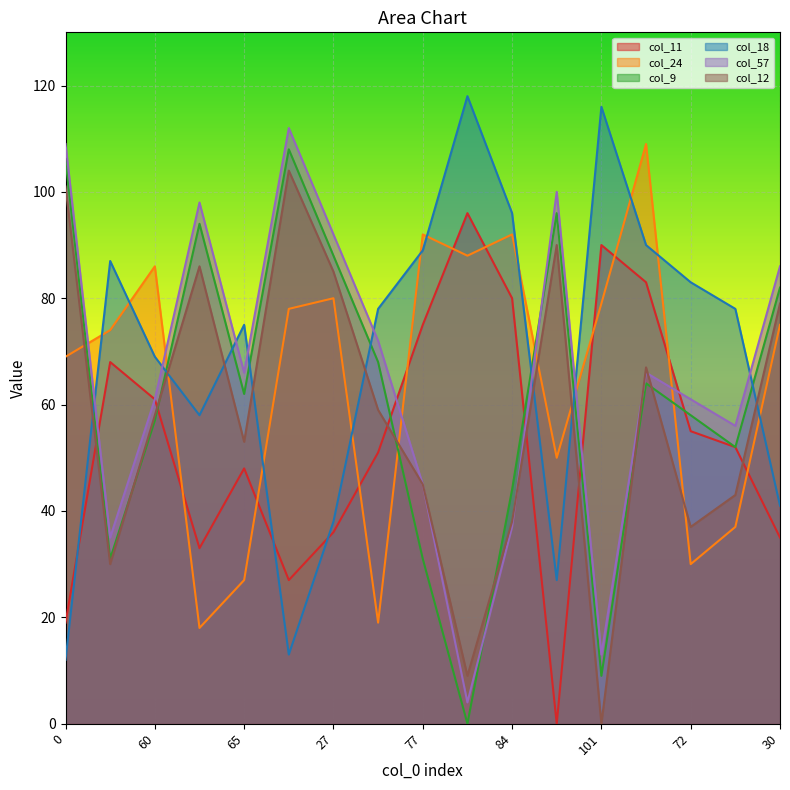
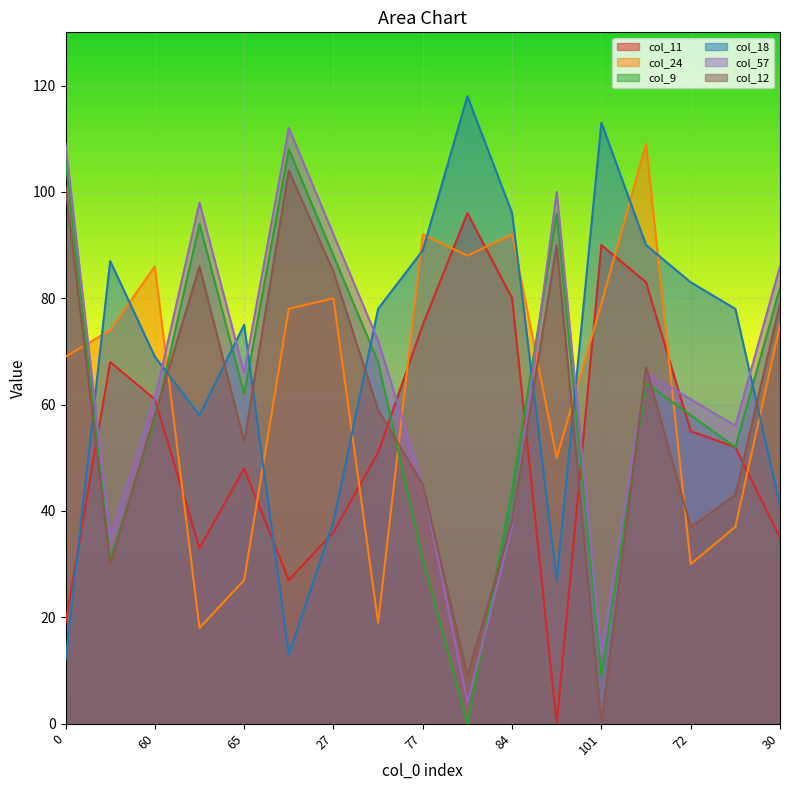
  {
    "col_11": {
      "0": 19,
      "65": 48,
      "27": 36,
      "77": 75,
      "84": 80,
      "101": 90,
      "72": 55,
      "30": 35
    },
    "col_24": {
      "0": 69,
      "60": 86,
      "65": 27,
      "27": 80,
      "77": 92,
      "84": 92,
      "101": 79,
      "72": 30,
      "30": 75
    },
    "col_9": {
      "0": 106,
      "60": 57,
      "65": 62,
      "27": 88,
      "77": 31,
      "84": 44,
      "101": 9,
      "72": 58,
      "30": 82
    },
    "col_18": {
      "0": 12,
      "60": 69,
      "65": 75,
      "27": 38,
      "77": 89,
      "84": 96,
-     "101": 116,
+     "101": 113,
      "72": 83,
      "30": 41
    },
    "col_57": {
      "0": 109,
      "65": 66,
      "27": 92,
      "84": 37,
      "101": 13,
      "72": 61,
      "30": 86
    },
    "col_12": {
      "0": 101,
      "60": 58,
      "65": 53,
      "27": 85,
      "84": 38,
      "101": 0,
      "72": 37,
      "30": 79
    }
  }
